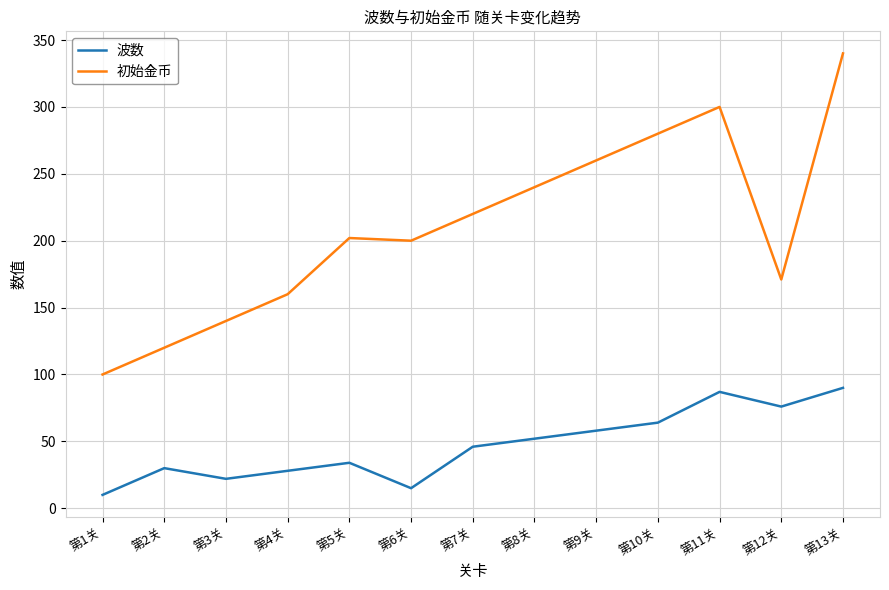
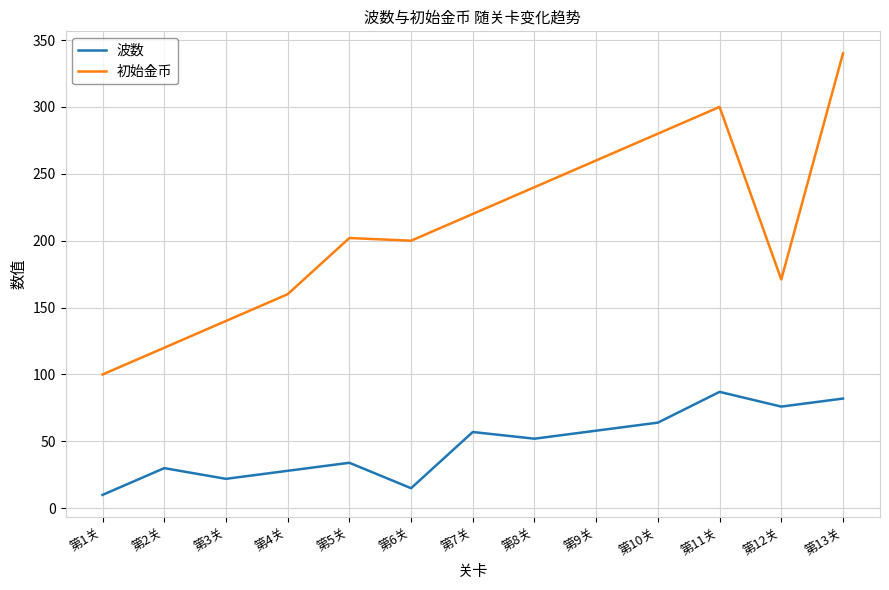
  {
    "波数": {
      "第1关": 10,
      "第2关": 30,
      "第3关": 22,
      "第4关": 28,
      "第5关": 34,
      "第6关": 15,
-     "第7关": 46,
+     "第7关": 57,
      "第8关": 52,
      "第9关": 58,
      "第10关": 64,
      "第11关": 87,
      "第12关": 76,
-     "第13关": 90
+     "第13关": 82
    },
    "初始金币": {
      "第1关": 100,
      "第2关": 120,
      "第3关": 140,
      "第4关": 160,
      "第5关": 202,
      "第6关": 200,
      "第7关": 220,
      "第8关": 240,
      "第9关": 260,
      "第10关": 280,
      "第11关": 300,
      "第12关": 171,
      "第13关": 340
    }
  }
